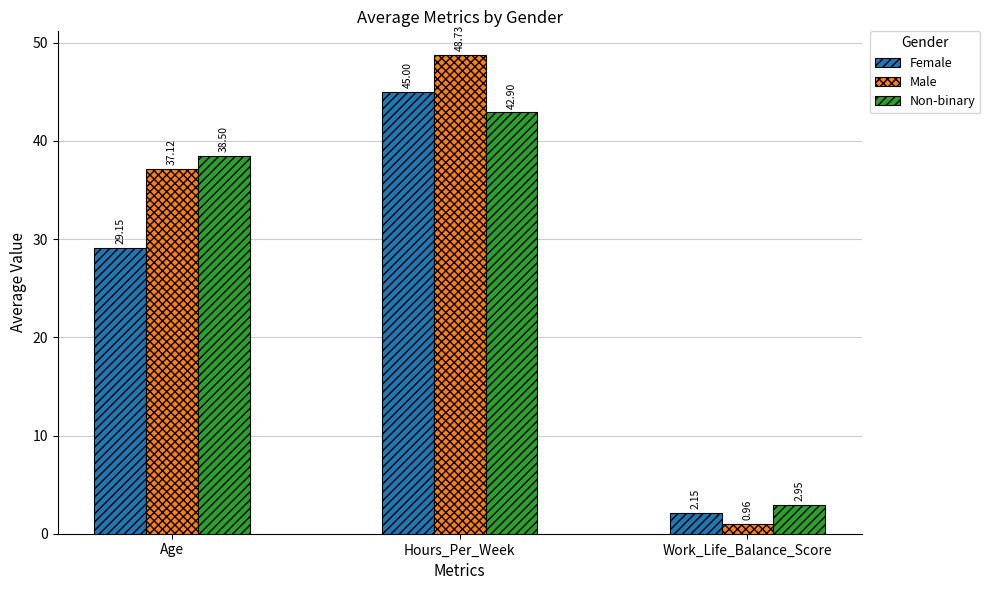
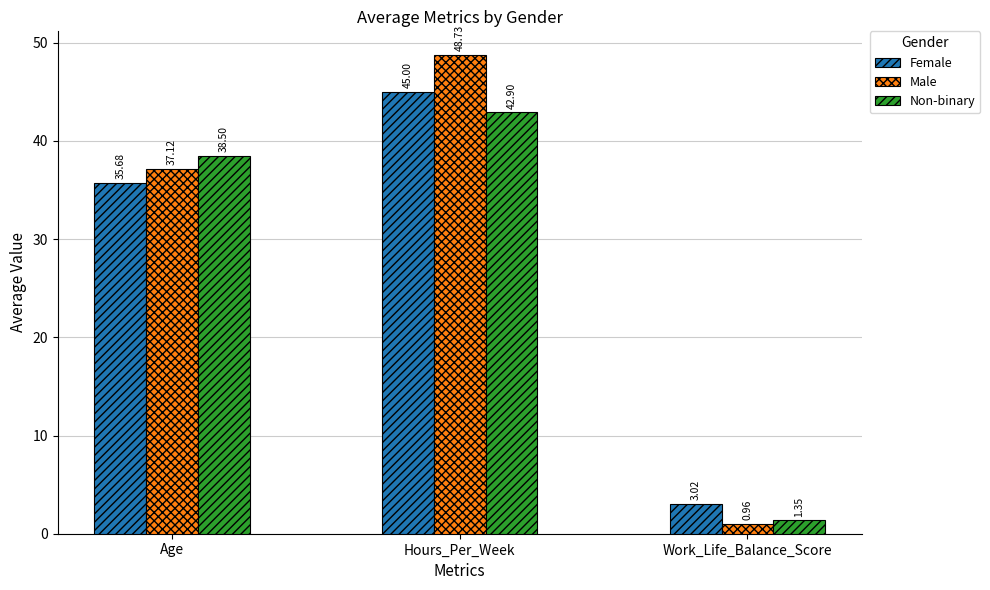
  {
    "Female": {
-     "Age": 29.15,
+     "Age": 35.68,
      "Hours_Per_Week": 45.00,
-     "Work_Life_Balance_Score": 2.15
+     "Work_Life_Balance_Score": 3.02
    },
    "Male": {
      "Age": 37.12,
      "Hours_Per_Week": 48.73,
      "Work_Life_Balance_Score": 0.96
    },
    "Non-binary": {
      "Age": 38.50,
      "Hours_Per_Week": 42.90,
-     "Work_Life_Balance_Score": 2.95
+     "Work_Life_Balance_Score": 1.35
    }
  }
